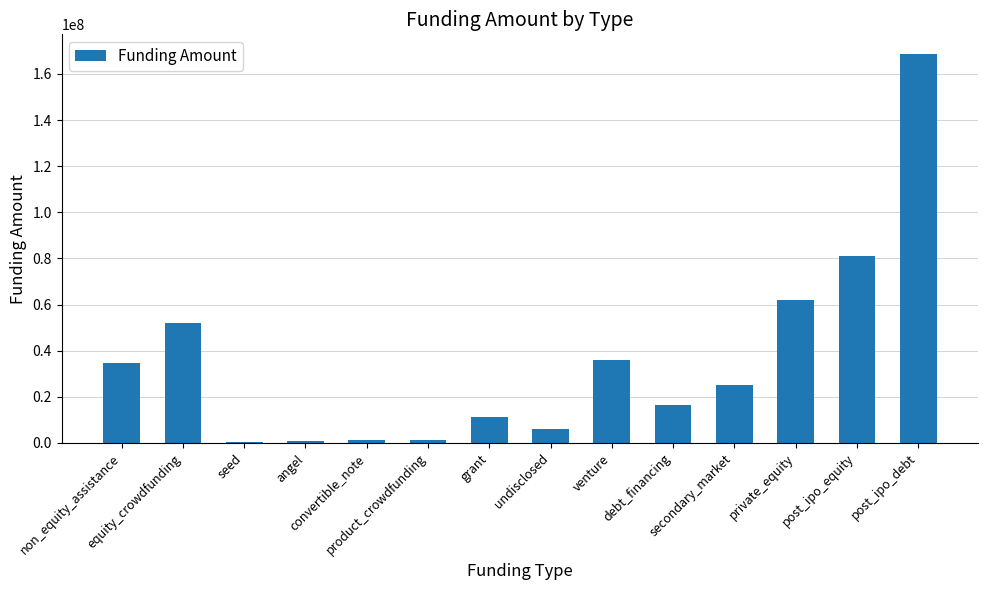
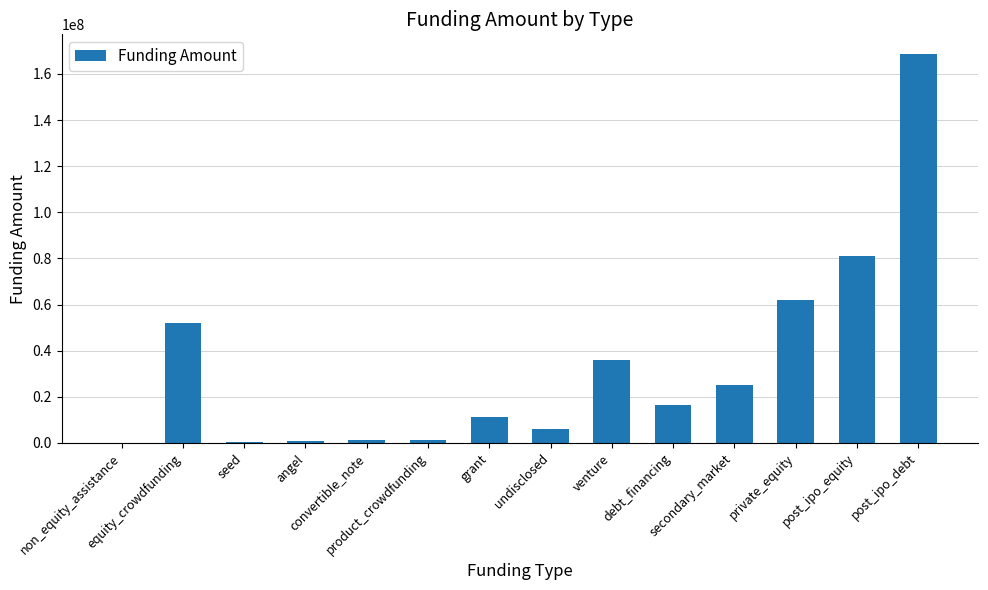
  {
-   "non_equity_assistance": 35000000,
+   "non_equity_assistance": 0,
    "equity_crowdfunding": 52000000,
    "convertible_note": 1000000,
    "product_crowdfunding": 1000000,
    "grant": 11000000,
    "undisclosed": 6000000,
    "venture": 36000000,
    "debt_financing": 17000000,
    "secondary_market": 25000000,
    "private_equity": 62000000,
    "post_ipo_equity": 81000000,
    "post_ipo_debt": 169000000
  }
